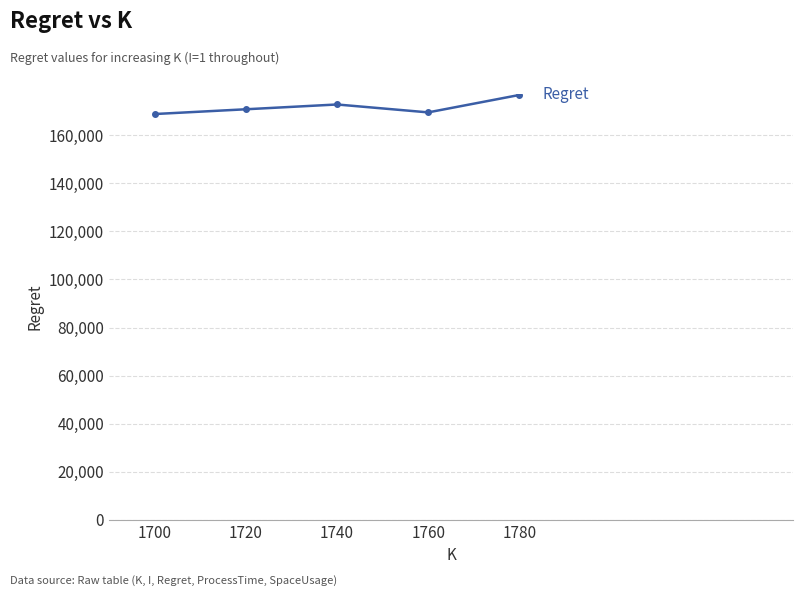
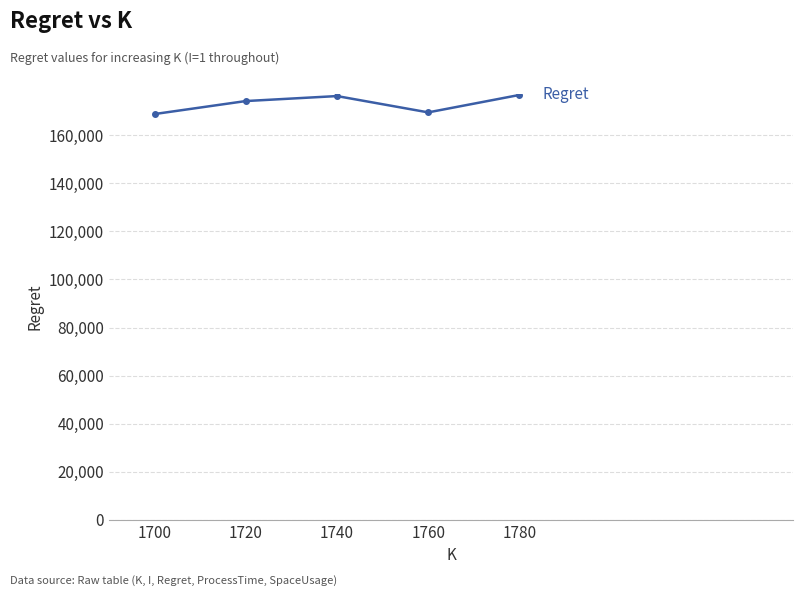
  {
    "1700": "169,000",
-   "1720": "171,000",
-   "1740": "173,000",
+   "1720": "174,000",
+   "1740": "176,000",
    "1760": "169,000",
    "1780": "177,000"
  }
